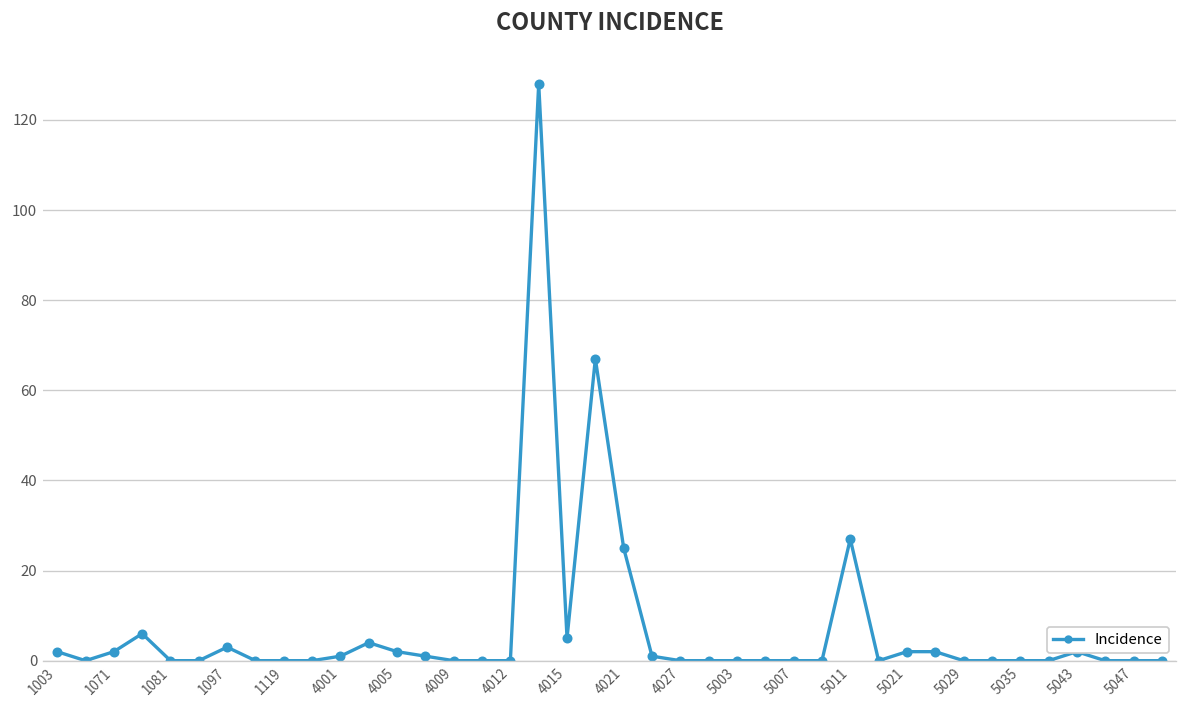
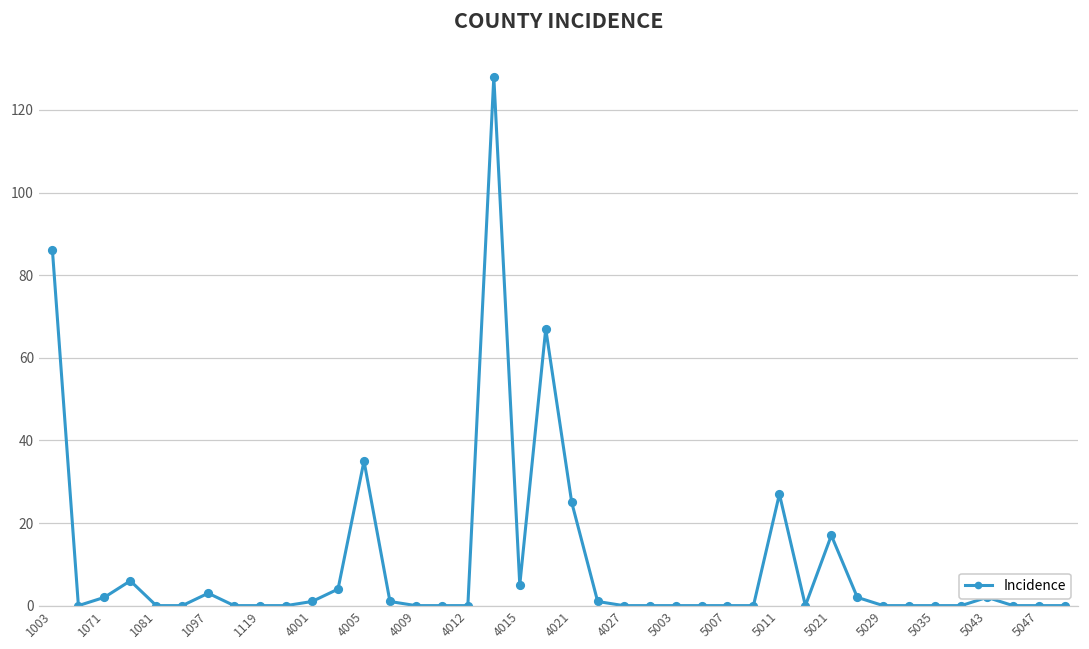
  {
-   "1003": 2,
+   "1003": 86,
    "1071": 2,
    "1081": 0,
    "1097": 3,
    "1119": 0,
    "4001": 1,
-   "4005": 2,
+   "4005": 35,
    "4009": 0,
    "4012": 0,
    "4015": 5,
    "4021": 25,
    "4027": 0,
    "5003": 0,
    "5007": 0,
    "5011": 27,
-   "5021": 2,
+   "5021": 17,
    "5029": 0,
    "5035": 0,
    "5047": 0
  }
